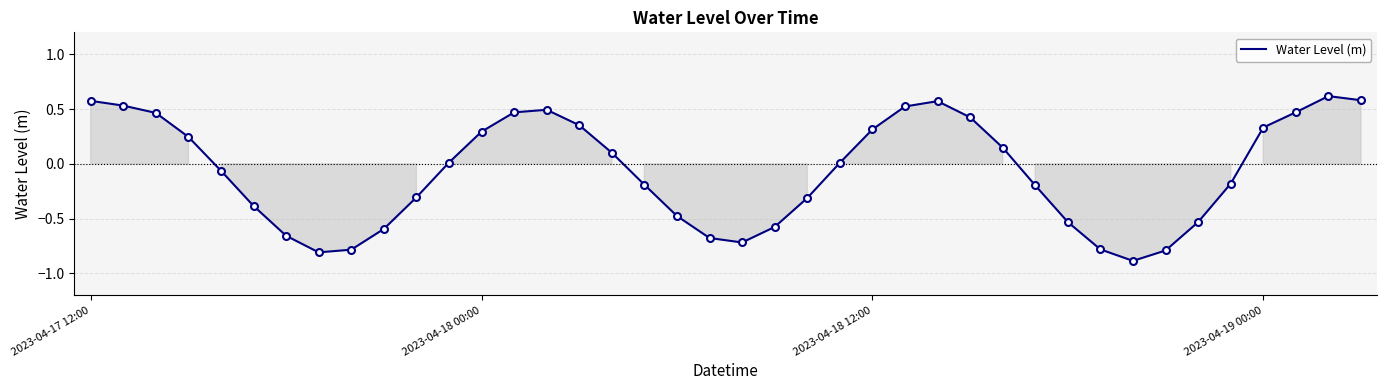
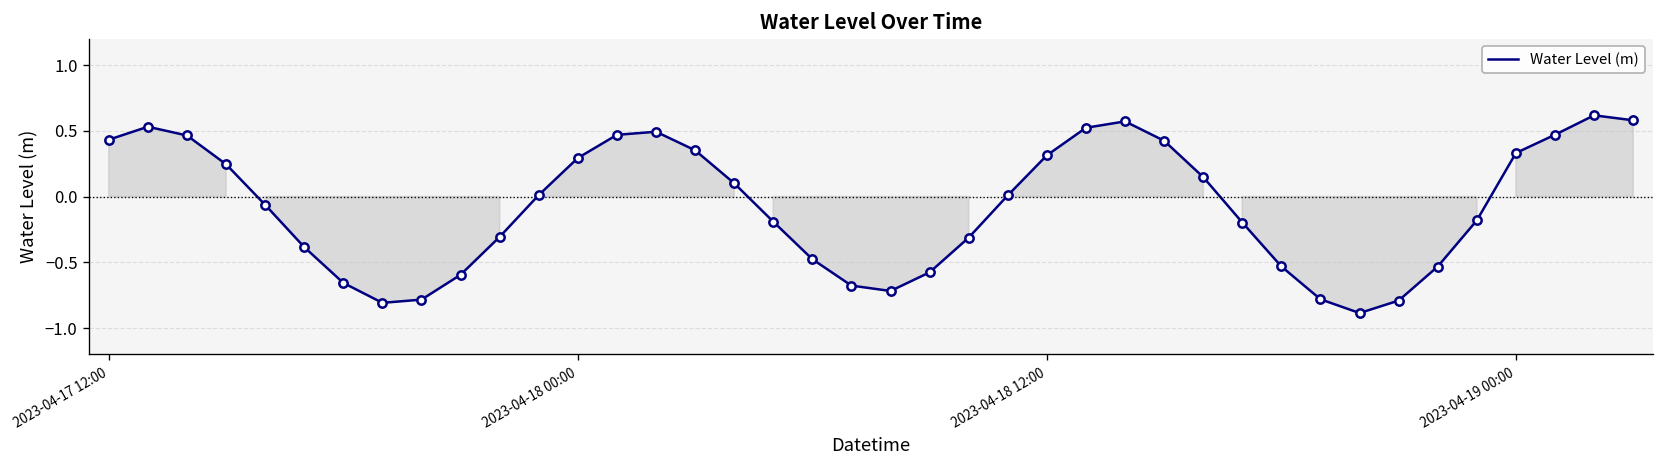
  {
-   "2023-04-17 12:00": 0.57,
+   "2023-04-17 12:00": 0.43,
    "2023-04-18 00:00": 0.29,
    "2023-04-18 12:00": 0.31,
    "2023-04-19 00:00": 0.33
  }
